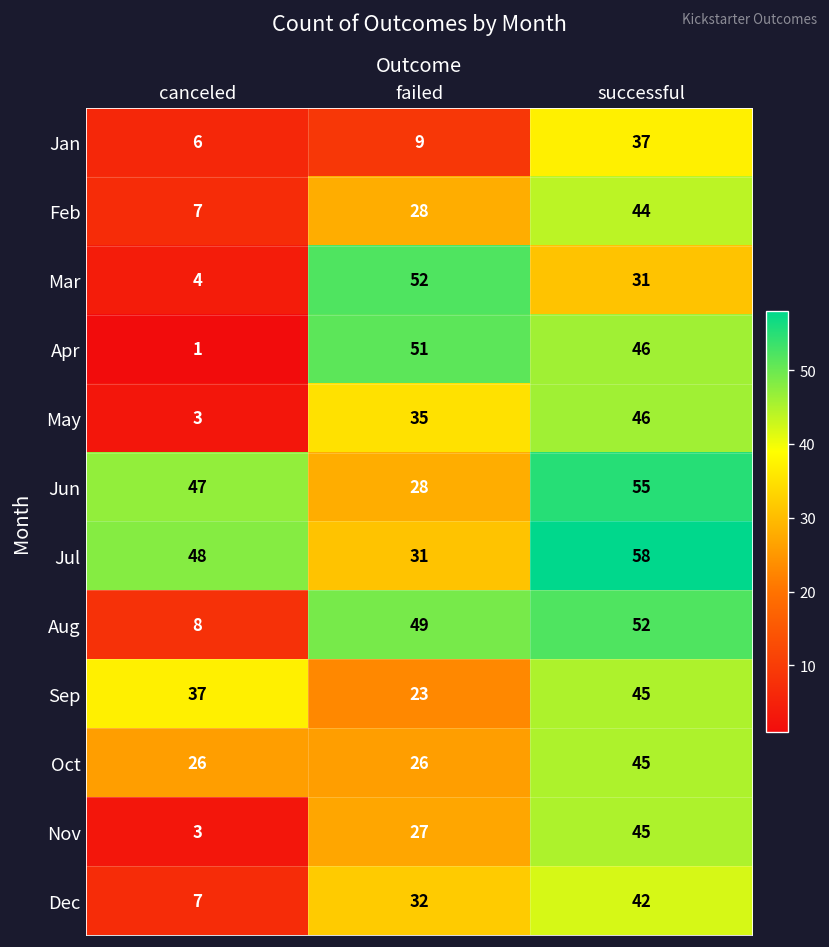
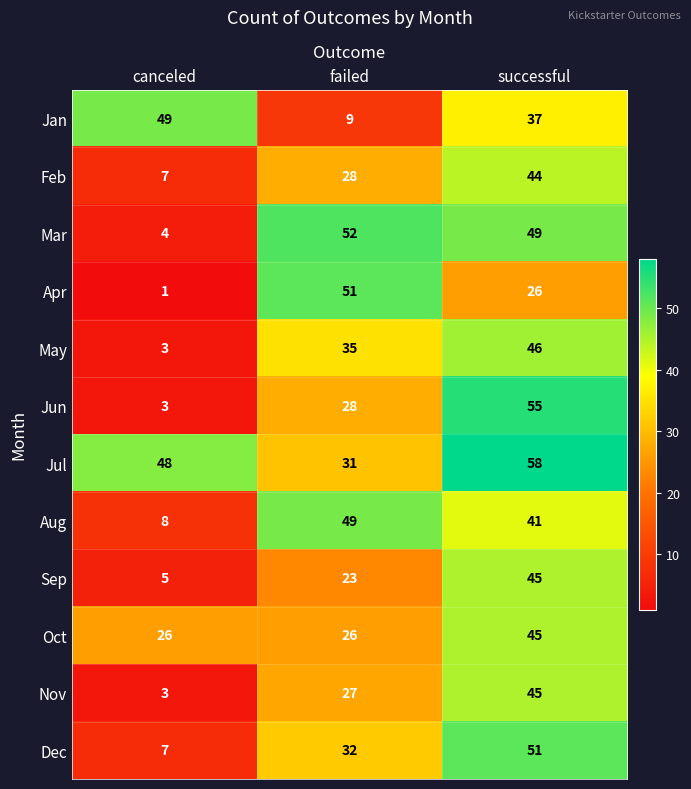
  {
    "Jan": {
-     "canceled": 6,
+     "canceled": 49,
      "failed": 9,
      "successful": 37
    },
    "Feb": {
      "canceled": 7,
      "failed": 28,
      "successful": 44
    },
    "Mar": {
      "canceled": 4,
      "failed": 52,
-     "successful": 31
+     "successful": 49
    },
    "Apr": {
      "canceled": 1,
      "failed": 51,
-     "successful": 46
+     "successful": 26
    },
    "May": {
      "canceled": 3,
      "failed": 35,
      "successful": 46
    },
    "Jun": {
-     "canceled": 47,
+     "canceled": 3,
      "failed": 28,
      "successful": 55
    },
    "Jul": {
      "canceled": 48,
      "failed": 31,
      "successful": 58
    },
    "Aug": {
      "canceled": 8,
      "failed": 49,
-     "successful": 52
+     "successful": 41
    },
    "Sep": {
-     "canceled": 37,
+     "canceled": 5,
      "failed": 23,
      "successful": 45
    },
    "Oct": {
      "canceled": 26,
      "failed": 26,
      "successful": 45
    },
    "Nov": {
      "canceled": 3,
      "failed": 27,
      "successful": 45
    },
    "Dec": {
      "canceled": 7,
      "failed": 32,
-     "successful": 42
+     "successful": 51
    }
  }
